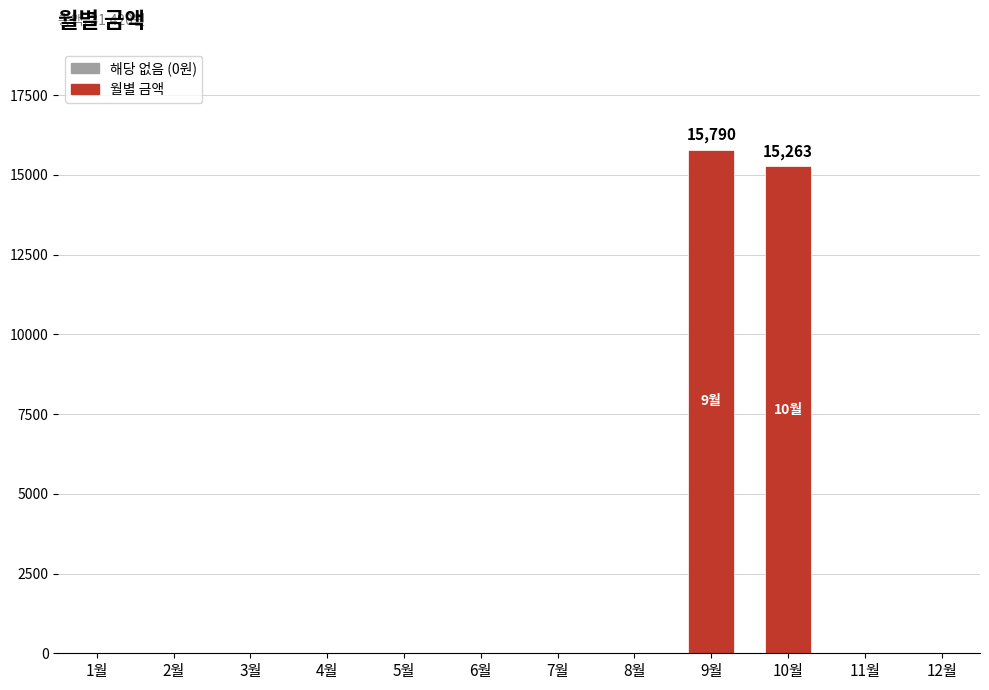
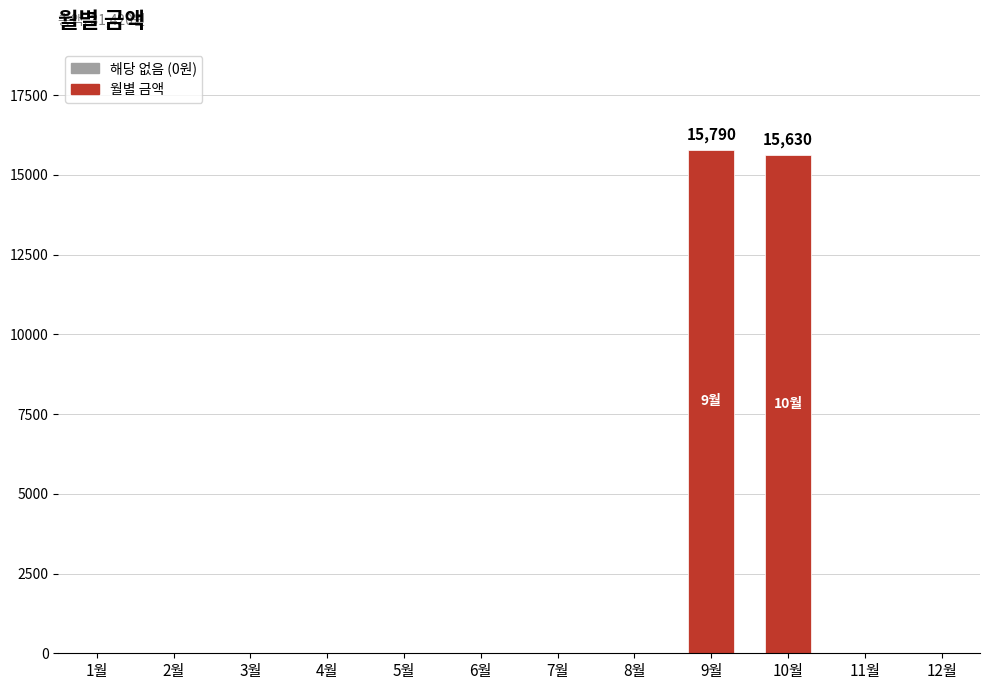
  {
    "9월": "15,790",
-   "10월": "15,263"
+   "10월": "15,630"
  }
